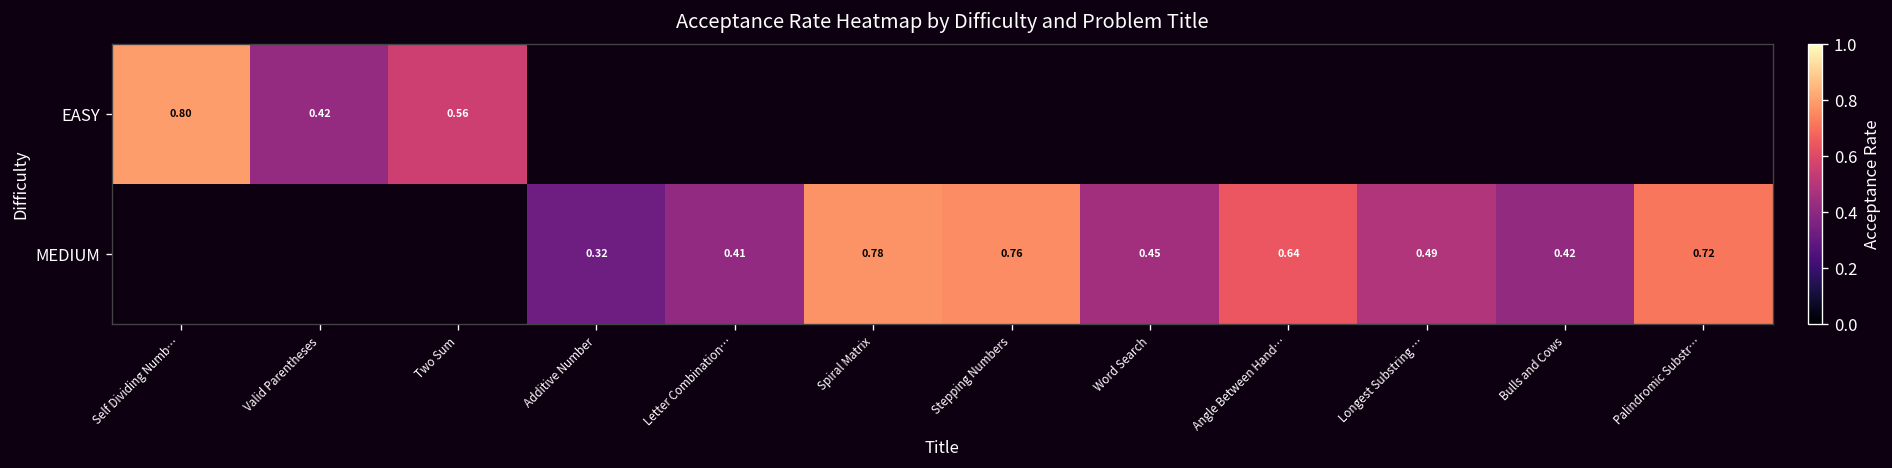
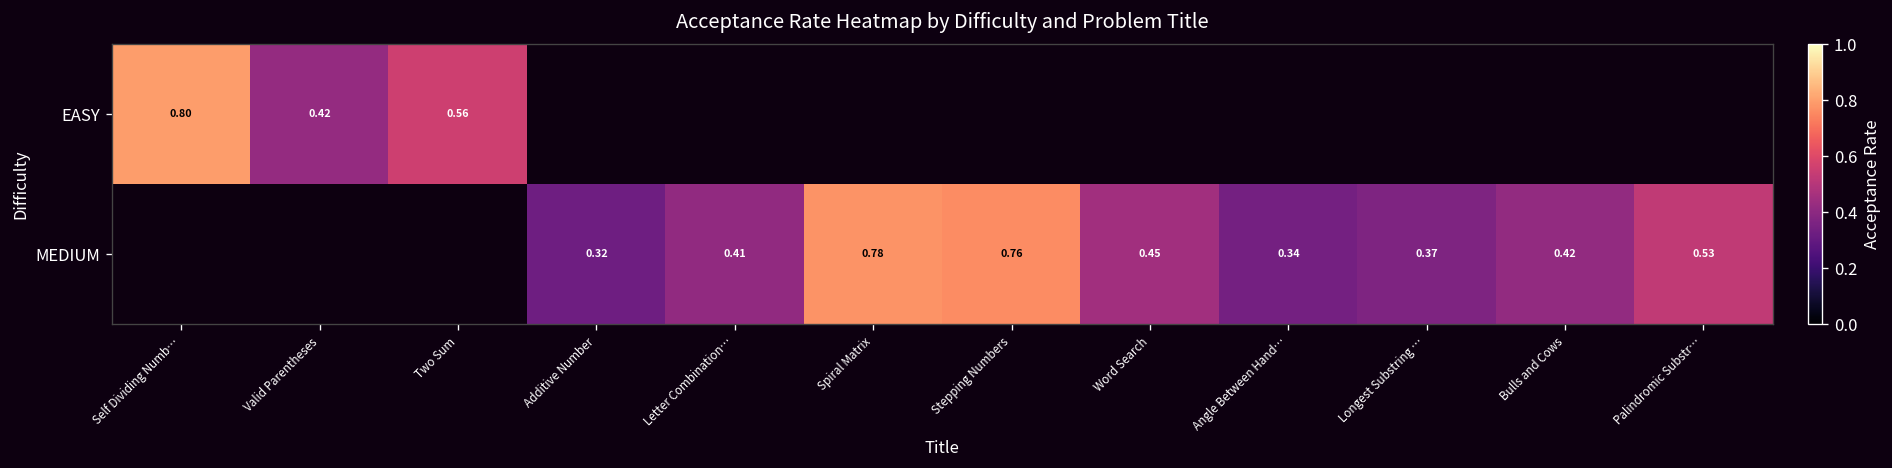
  {
    "EASY": {
      "Self Dividing Numb…": 0.80,
      "Valid Parentheses": 0.42,
      "Two Sum": 0.56
    },
    "MEDIUM": {
      "Additive Number": 0.32,
      "Letter Combination…": 0.41,
      "Spiral Matrix": 0.78,
      "Stepping Numbers": 0.76,
      "Word Search": 0.45,
-     "Angle Between Hand…": 0.64,
-     "Longest Substring …": 0.49,
+     "Angle Between Hand…": 0.34,
+     "Longest Substring …": 0.37,
      "Bulls and Cows": 0.42,
-     "Palindromic Substr…": 0.72
+     "Palindromic Substr…": 0.53
    }
  }
